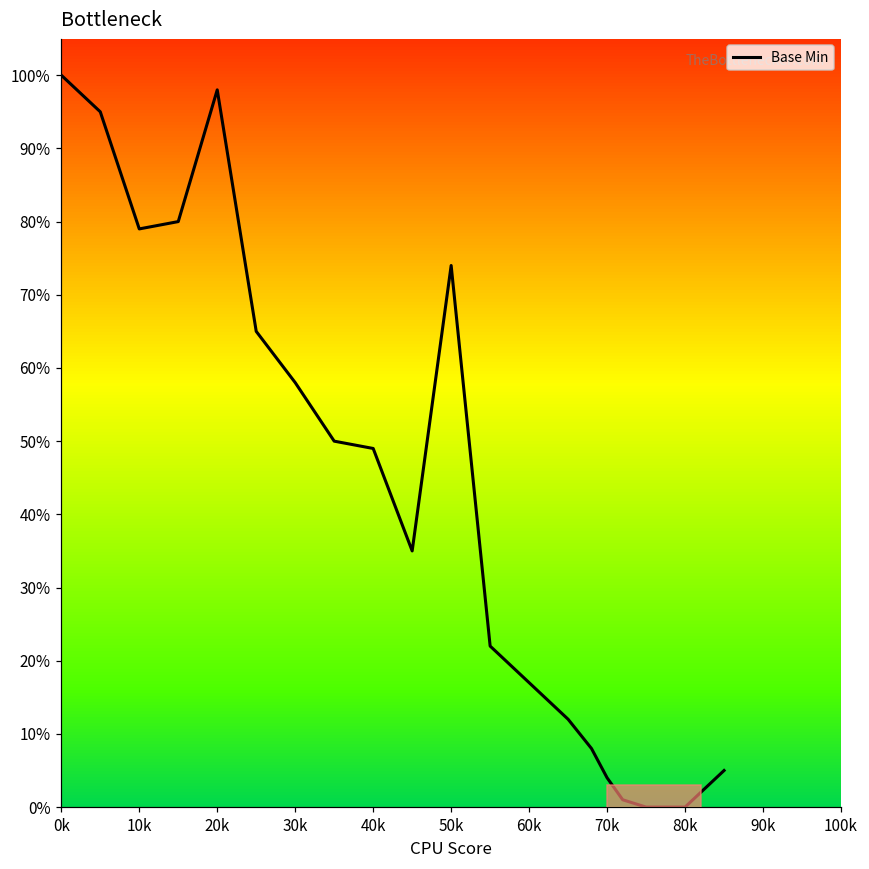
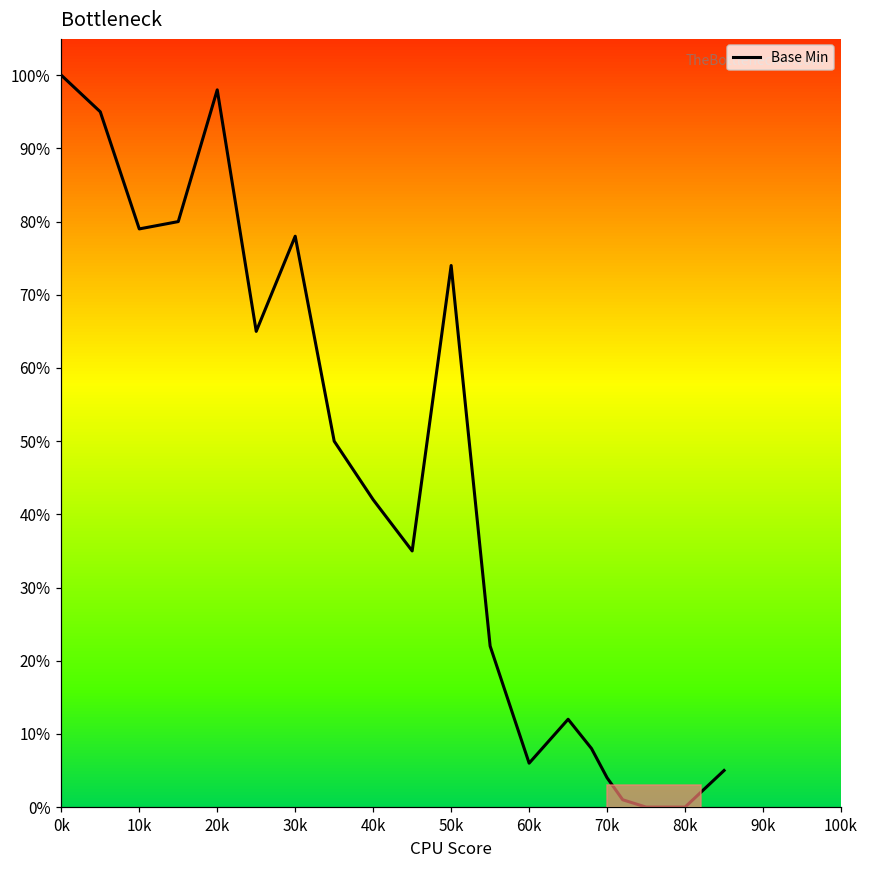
  {
    "0k": "100%",
    "10k": "79%",
    "20k": "98%",
-   "30k": "58%",
-   "40k": "49%",
+   "30k": "78%",
+   "40k": "42%",
    "50k": "74%",
-   "60k": "17%",
+   "60k": "6%",
    "70k": "4%"
  }
